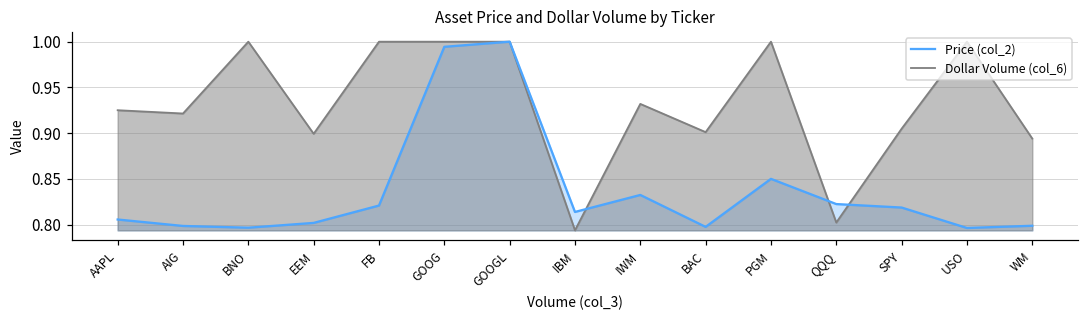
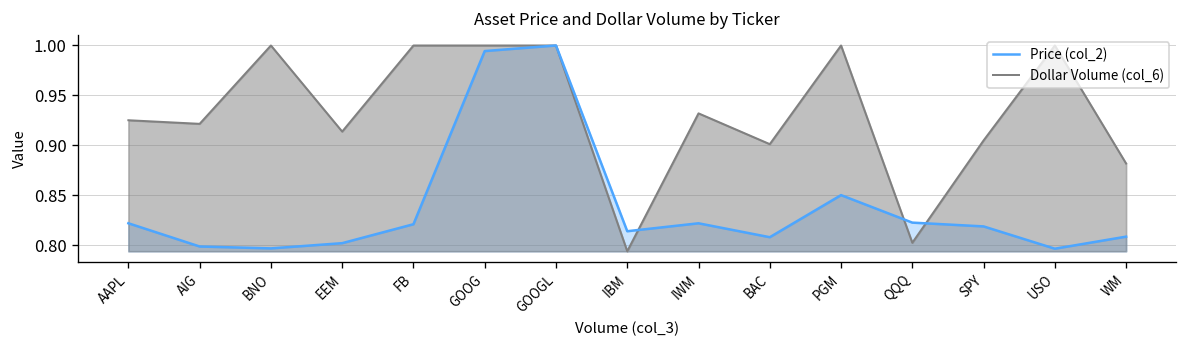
  {
    "Price (col_2)": {
-     "AAPL": 0.81,
+     "AAPL": 0.82,
      "AIG": 0.80,
      "BNO": 0.80,
      "EEM": 0.80,
      "FB": 0.82,
      "GOOG": 0.99,
      "IBM": 0.81,
-     "IWM": 0.83,
-     "BAC": 0.80,
+     "IWM": 0.82,
+     "BAC": 0.81,
      "PGM": 0.85,
      "QQQ": 0.82,
      "SPY": 0.82,
      "USO": 0.80,
-     "WM": 0.80
+     "WM": 0.81
    },
    "Dollar Volume (col_6)": {
      "AAPL": 0.93,
      "AIG": 0.92,
      "BNO": 1.00,
-     "EEM": 0.90,
+     "EEM": 0.91,
      "FB": 1.00,
      "GOOG": 1.00,
      "IBM": 0.79,
      "IWM": 0.93,
      "BAC": 0.90,
      "PGM": 1.00,
      "QQQ": 0.80,
      "SPY": 0.90,
-     "WM": 0.89
+     "WM": 0.88
    }
  }
